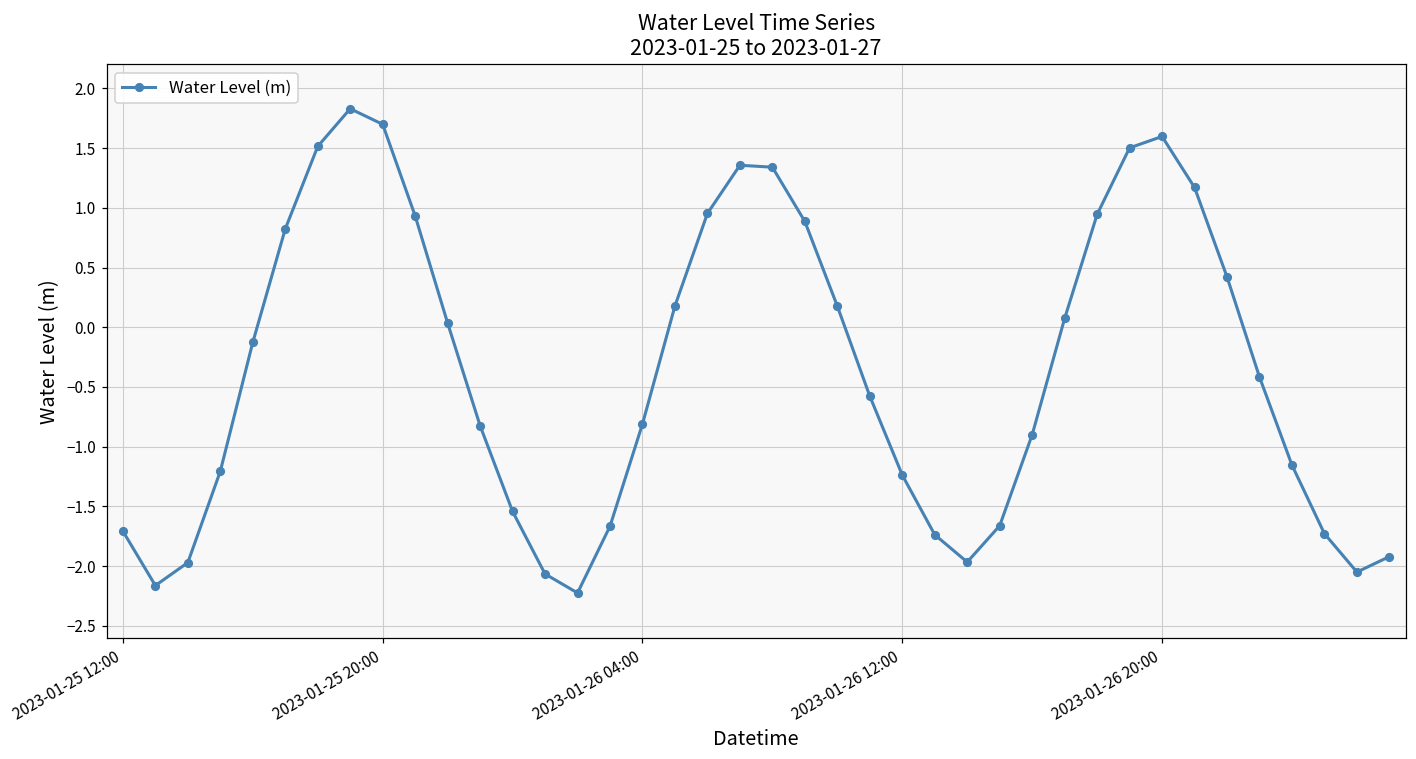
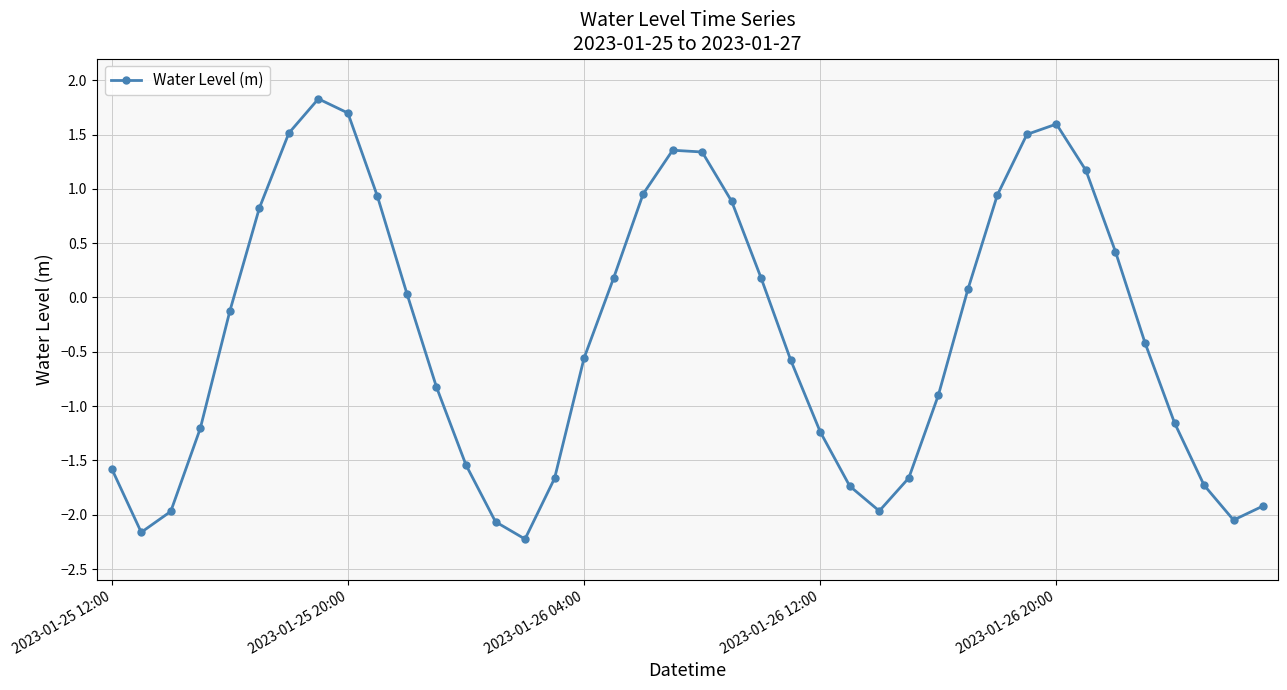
  {
-   "2023-01-25 12:00": -1.71,
+   "2023-01-25 12:00": -1.58,
    "2023-01-25 20:00": 1.70,
-   "2023-01-26 04:00": -0.81,
+   "2023-01-26 04:00": -0.56,
    "2023-01-26 12:00": -1.24,
    "2023-01-26 20:00": 1.60
  }
